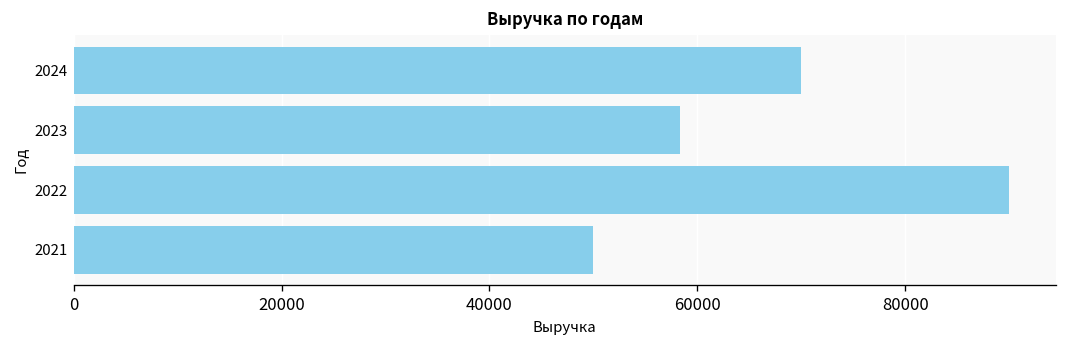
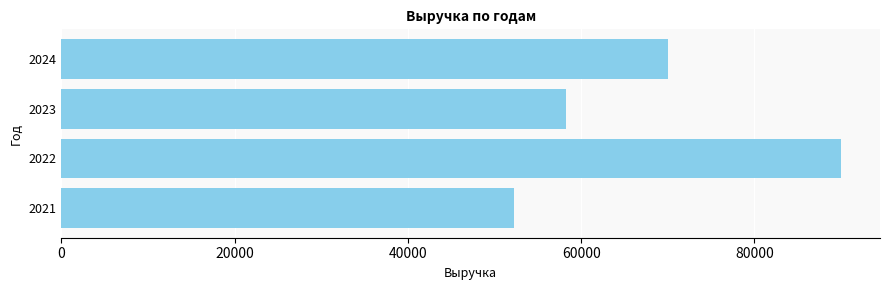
  {
    "2024": 70000,
    "2023": 58000,
    "2022": 90000,
-   "2021": 50000
+   "2021": 52000
  }
